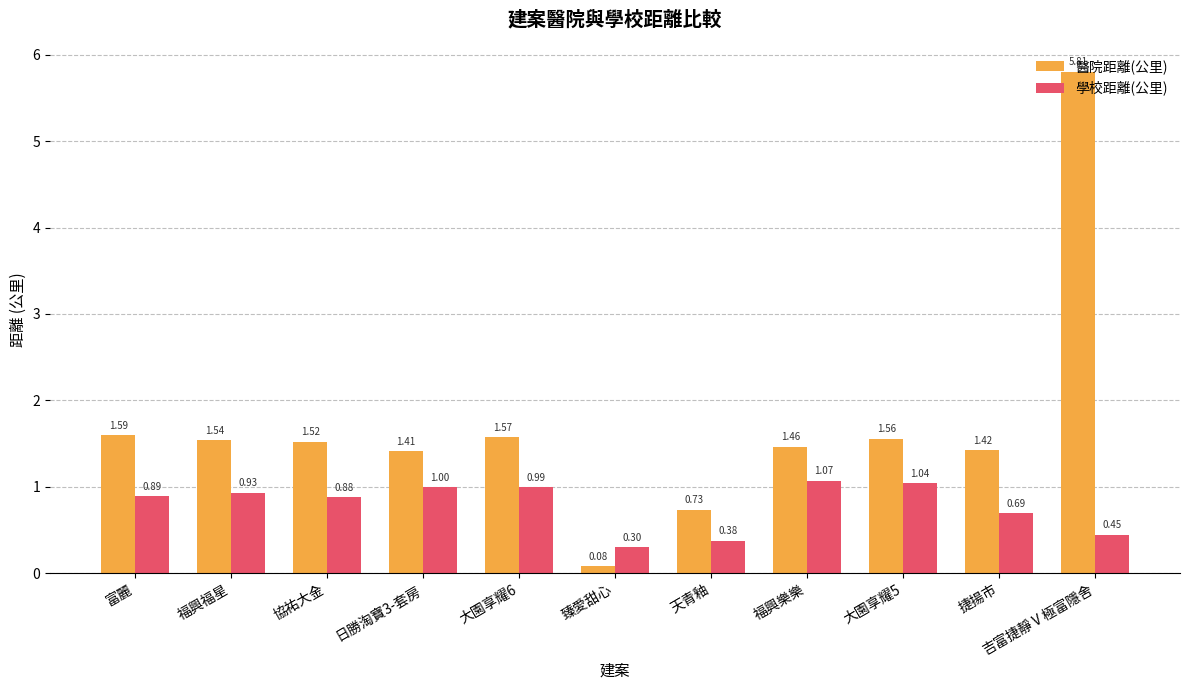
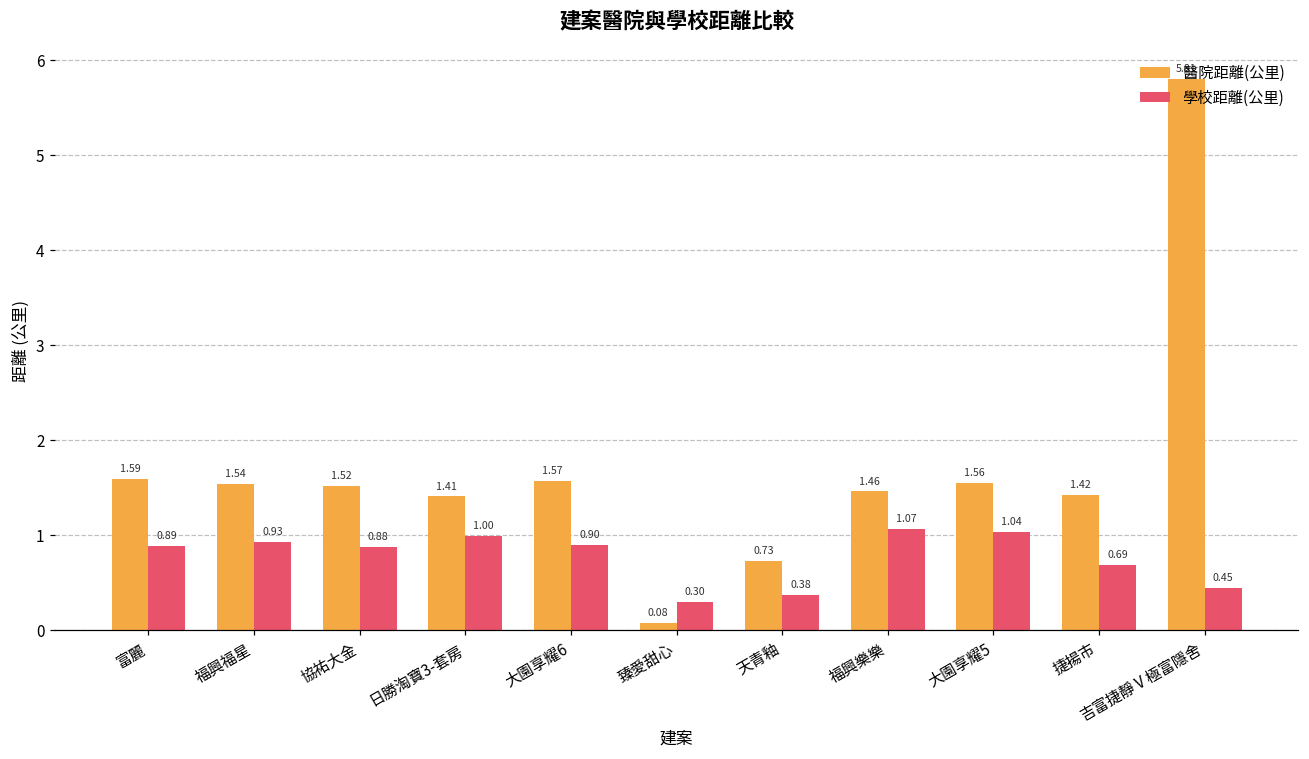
  {
    "醫院距離(公里)": {
      "富麗": 1.59,
      "福興福星": 1.54,
      "協祐大金": 1.52,
      "日勝淘寶3-套房": 1.41,
      "大園享耀6": 1.57,
      "臻愛甜心": 0.08,
      "天青釉": 0.73,
      "福興樂樂": 1.46,
      "大園享耀5": 1.56,
      "捷揚市": 1.42,
      "吉富捷靜Ⅴ極富隱舍": 5.81
    },
    "學校距離(公里)": {
      "富麗": 0.89,
      "福興福星": 0.93,
      "協祐大金": 0.88,
      "日勝淘寶3-套房": 1.00,
-     "大園享耀6": 0.99,
+     "大園享耀6": 0.90,
      "臻愛甜心": 0.30,
      "天青釉": 0.38,
      "福興樂樂": 1.07,
      "大園享耀5": 1.04,
      "捷揚市": 0.69,
      "吉富捷靜Ⅴ極富隱舍": 0.45
    }
  }
